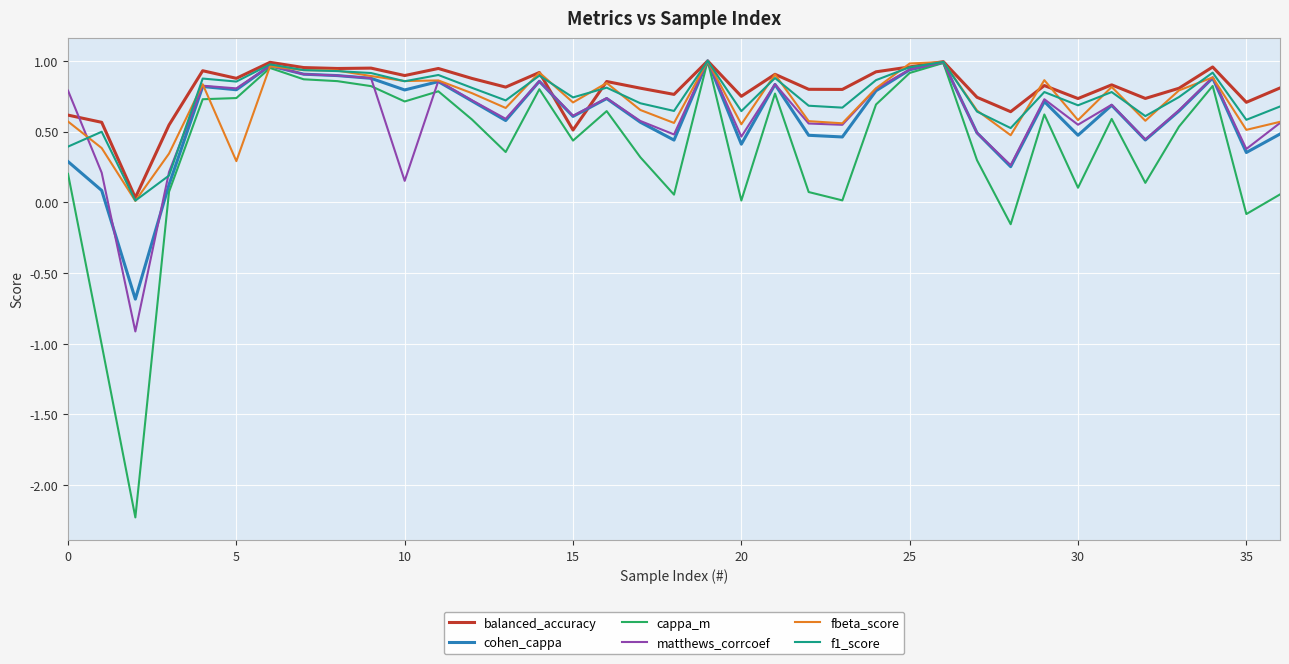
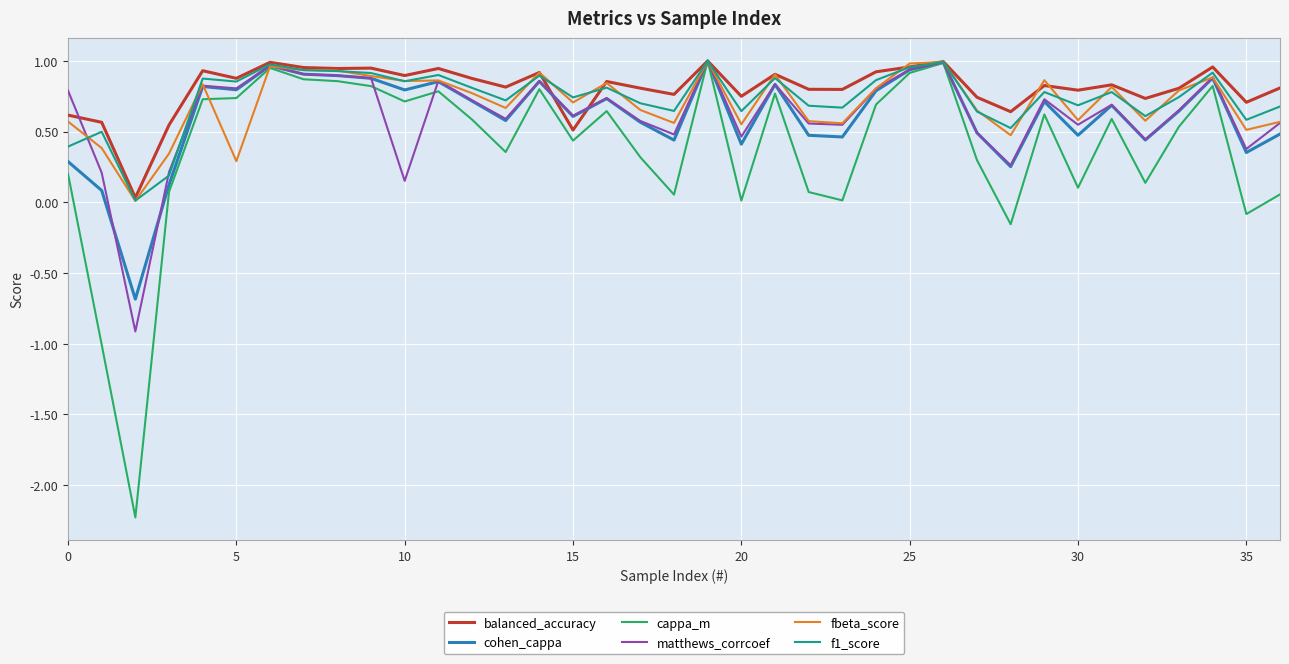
  {
    "balanced_accuracy": {
      "0": 0.62,
      "5": 0.88,
      "10": 0.90,
      "15": 0.51,
      "20": 0.75,
-     "30": 0.73,
+     "30": 0.79,
      "35": 0.71
    },
    "cohen_cappa": {
      "0": 0.29,
      "10": 0.79,
      "20": 0.41,
      "30": 0.47,
      "35": 0.35
    },
    "matthews_corrcoef": {
      "0": 0.79,
      "10": 0.15,
      "20": 0.46,
      "30": 0.55,
      "35": 0.38
    },
    "fbeta_score": {
      "0": 0.57,
      "5": 0.29,
      "15": 0.71,
      "20": 0.55,
      "25": 0.98,
      "30": 0.58,
      "35": 0.51
    }
  }
